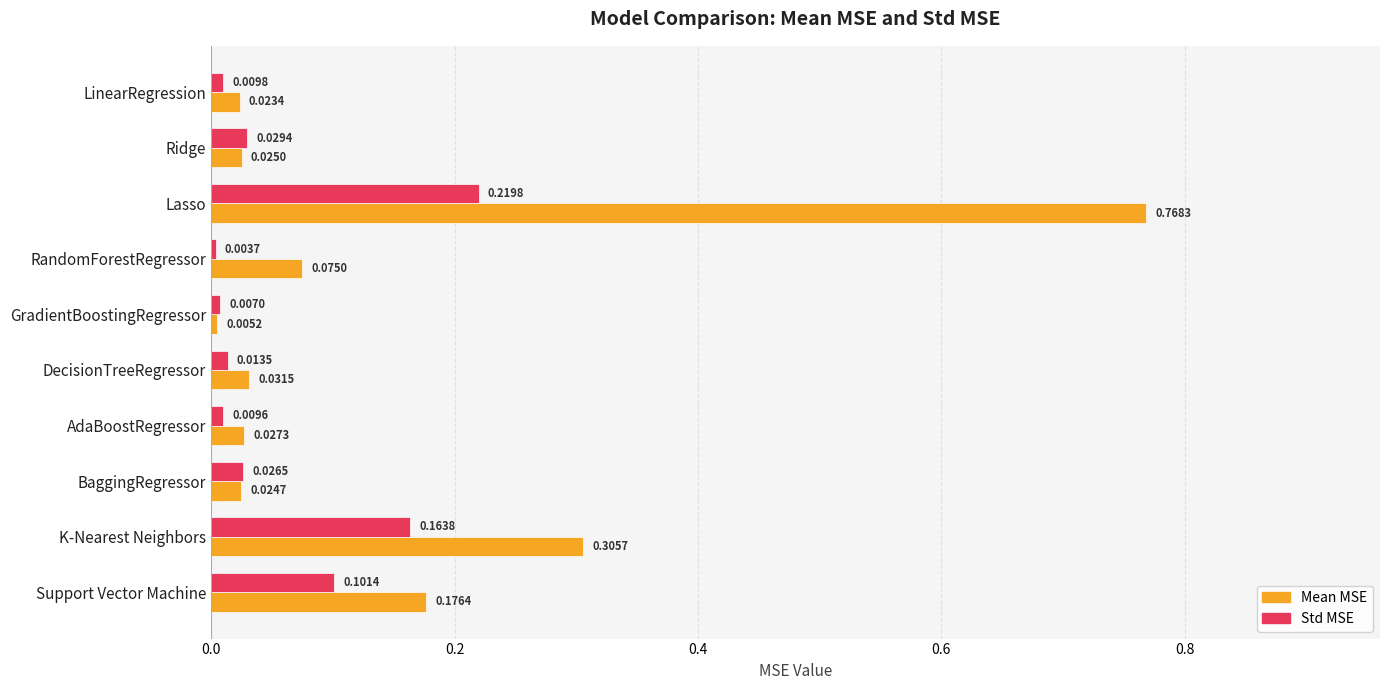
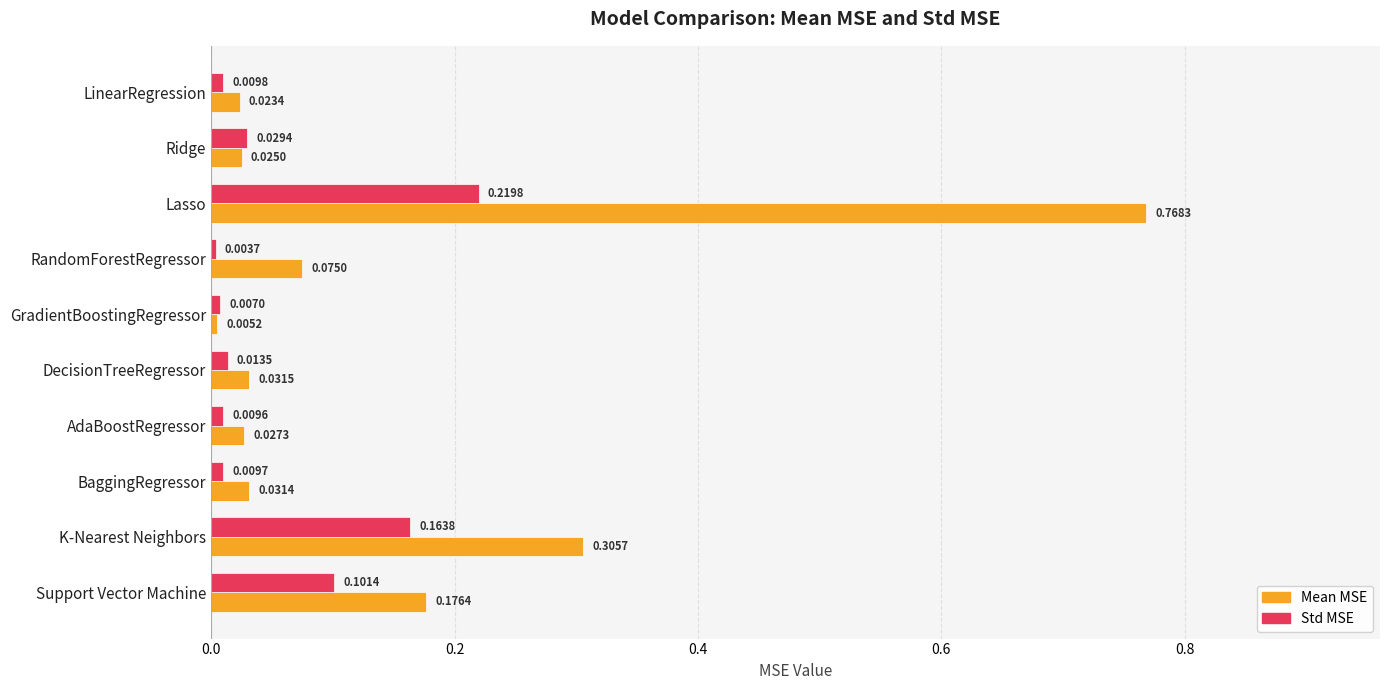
  {
    "Mean MSE": {
      "LinearRegression": 0.0234,
      "Ridge": 0.0250,
      "Lasso": 0.7683,
      "RandomForestRegressor": 0.0750,
      "GradientBoostingRegressor": 0.0052,
      "DecisionTreeRegressor": 0.0315,
      "AdaBoostRegressor": 0.0273,
-     "BaggingRegressor": 0.0247,
+     "BaggingRegressor": 0.0314,
      "K-Nearest Neighbors": 0.3057,
      "Support Vector Machine": 0.1764
    },
    "Std MSE": {
      "LinearRegression": 0.0098,
      "Ridge": 0.0294,
      "Lasso": 0.2198,
      "RandomForestRegressor": 0.0037,
      "GradientBoostingRegressor": 0.0070,
      "DecisionTreeRegressor": 0.0135,
      "AdaBoostRegressor": 0.0096,
-     "BaggingRegressor": 0.0265,
+     "BaggingRegressor": 0.0097,
      "K-Nearest Neighbors": 0.1638,
      "Support Vector Machine": 0.1014
    }
  }
